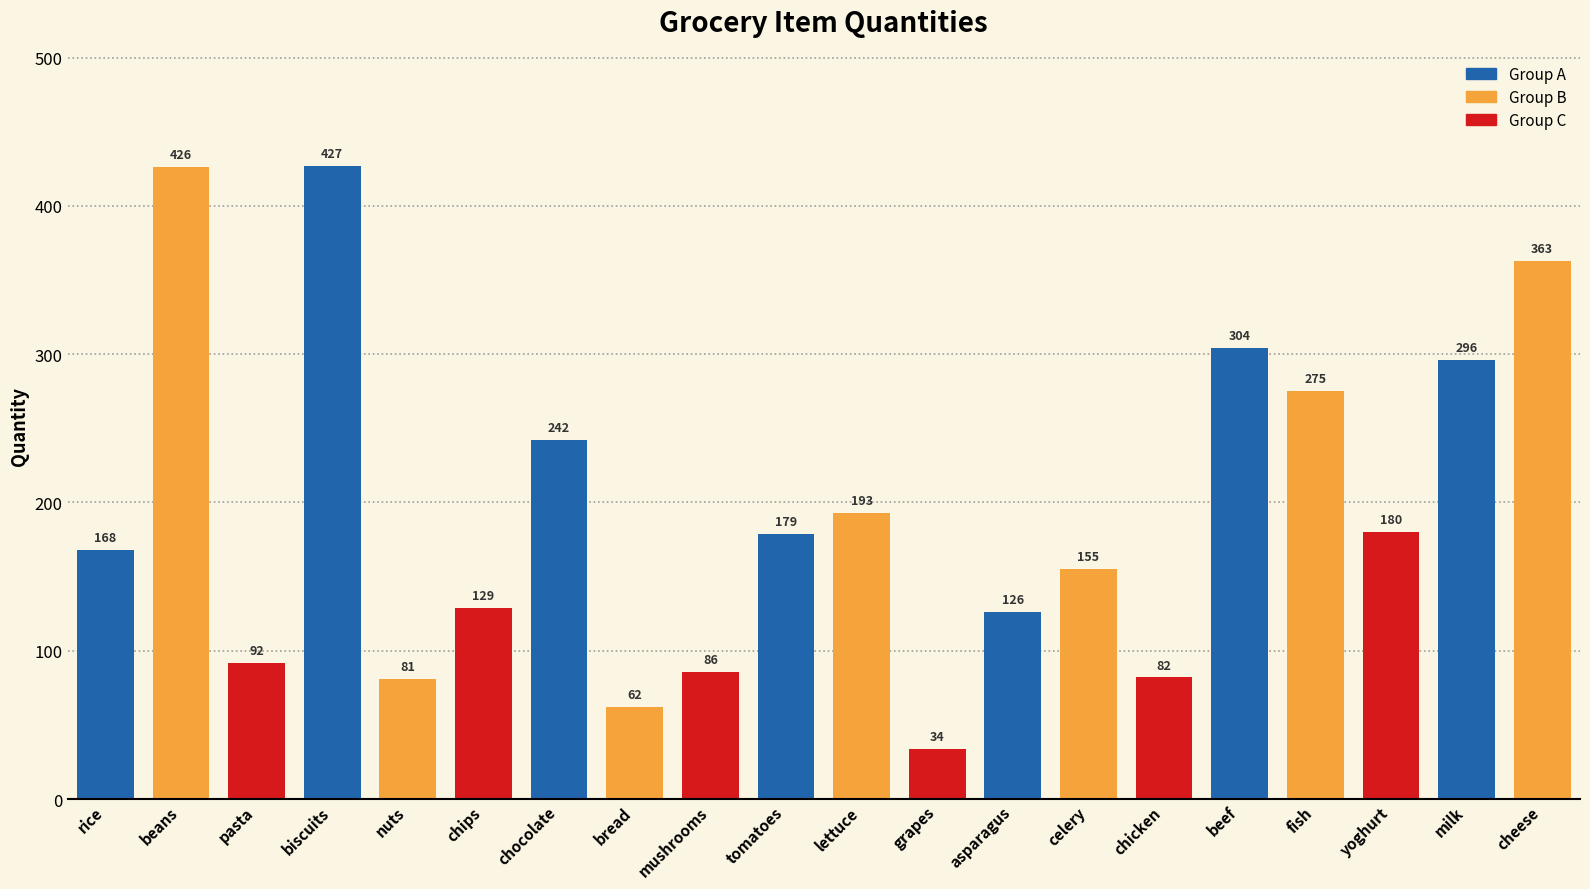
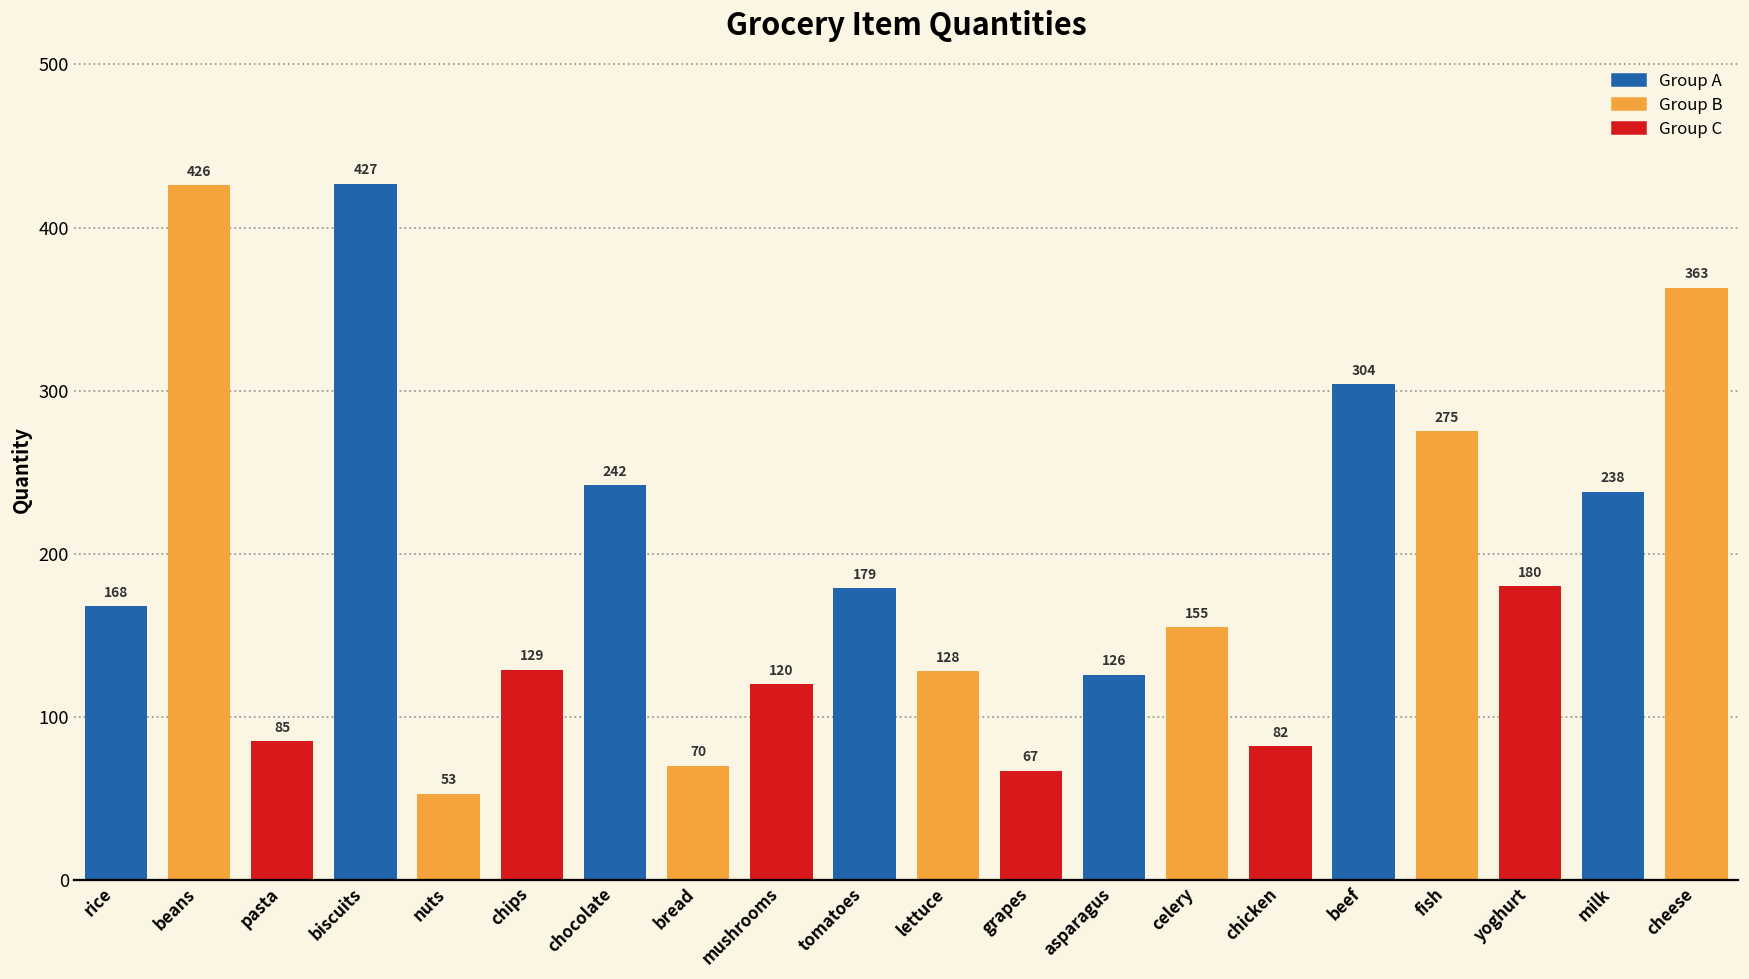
  {
    "rice": 168,
    "beans": 426,
-   "pasta": 92,
+   "pasta": 85,
    "biscuits": 427,
-   "nuts": 81,
+   "nuts": 53,
    "chips": 129,
    "chocolate": 242,
-   "bread": 62,
-   "mushrooms": 86,
+   "bread": 70,
+   "mushrooms": 120,
    "tomatoes": 179,
-   "lettuce": 193,
-   "grapes": 34,
+   "lettuce": 128,
+   "grapes": 67,
    "asparagus": 126,
    "celery": 155,
    "chicken": 82,
    "beef": 304,
    "fish": 275,
    "yoghurt": 180,
-   "milk": 296,
+   "milk": 238,
    "cheese": 363
  }
